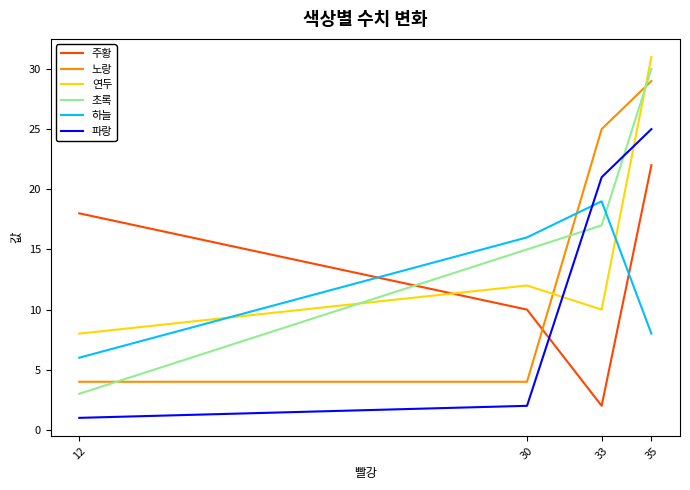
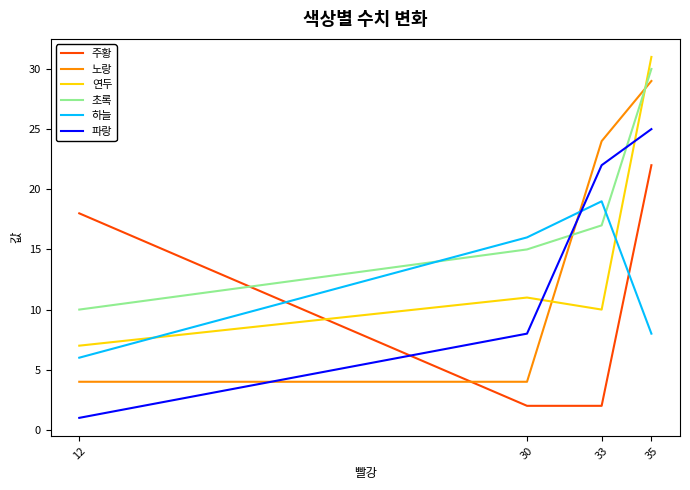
  {
    "주황": {
      "12": 18,
-     "30": 10,
+     "30": 2,
      "33": 2,
      "35": 22
    },
    "노랑": {
      "12": 4,
      "30": 4,
-     "33": 25,
+     "33": 24,
      "35": 29
    },
    "연두": {
-     "12": 8,
-     "30": 12,
+     "12": 7,
+     "30": 11,
      "33": 10,
      "35": 31
    },
    "초록": {
-     "12": 3,
+     "12": 10,
      "30": 15,
      "33": 17,
      "35": 30
    },
    "하늘": {
      "12": 6,
      "30": 16,
      "33": 19,
      "35": 8
    },
    "파랑": {
      "12": 1,
-     "30": 2,
-     "33": 21,
+     "30": 8,
+     "33": 22,
      "35": 25
    }
  }
